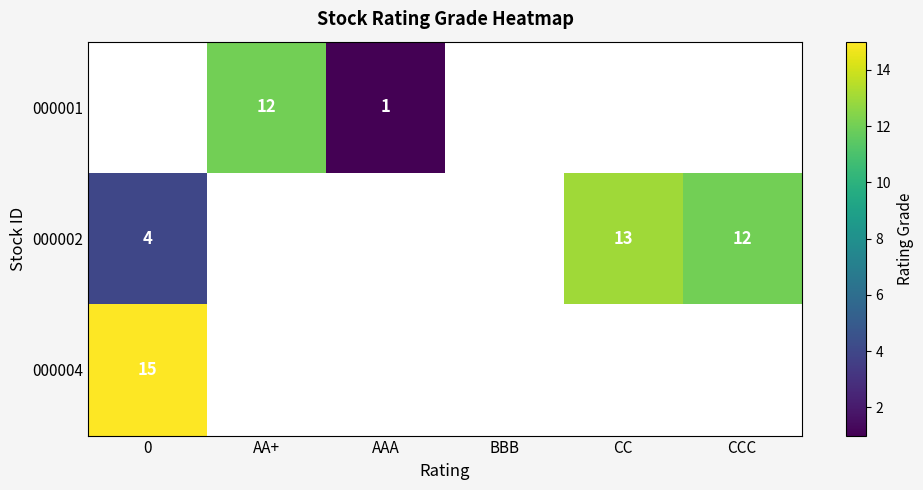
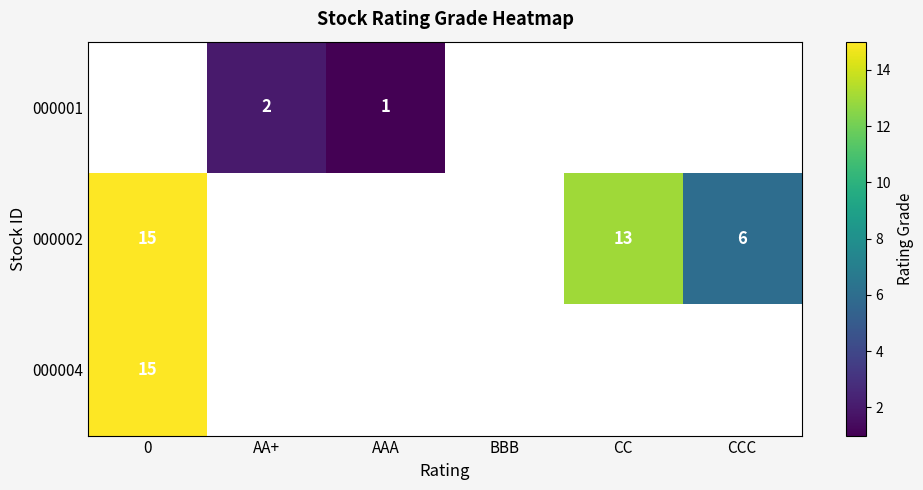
  {
    "000001": {
-     "AA+": 12,
+     "AA+": 2,
      "AAA": 1
    },
    "000002": {
-     "0": 4,
+     "0": 15,
      "CC": 13,
-     "CCC": 12
+     "CCC": 6
    },
    "000004": {
      "0": 15
    }
  }
